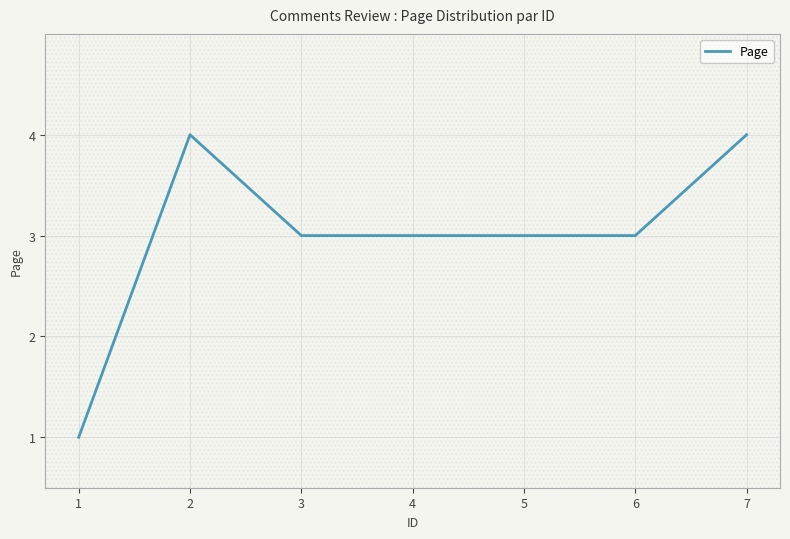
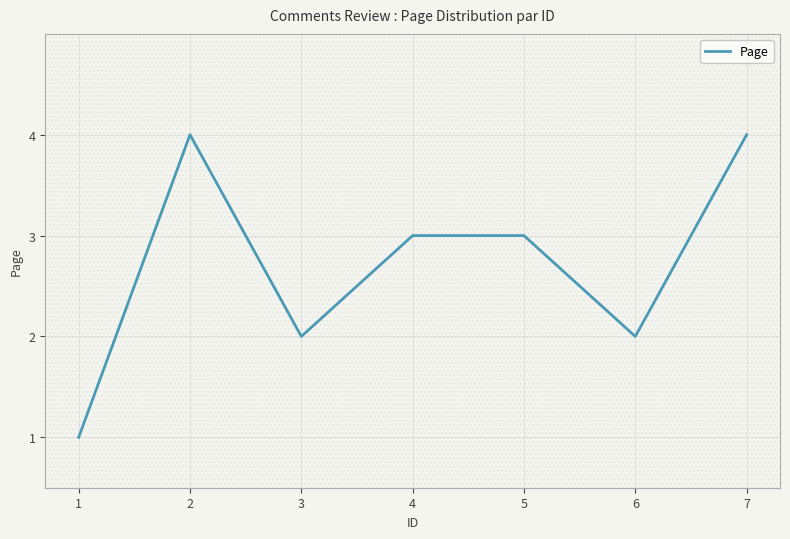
  {
    "1": 1,
    "2": 4,
-   "3": 3,
+   "3": 2,
    "4": 3,
    "5": 3,
-   "6": 3,
+   "6": 2,
    "7": 4
  }
